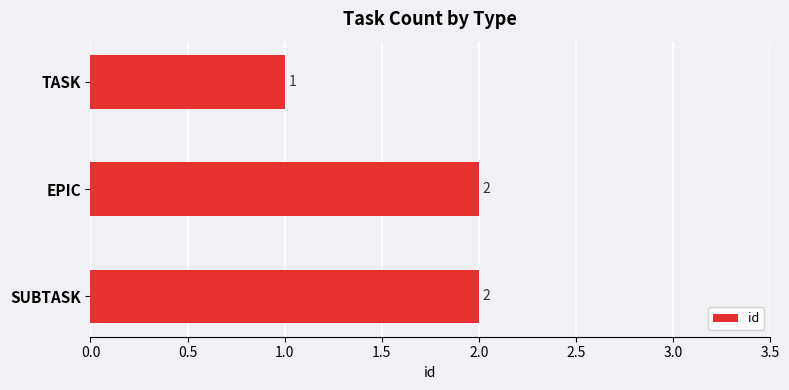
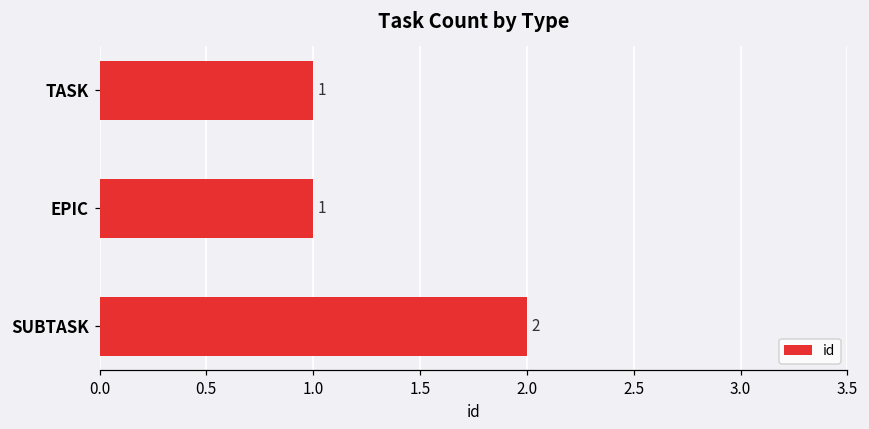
  {
    "TASK": 1,
-   "EPIC": 2,
+   "EPIC": 1,
    "SUBTASK": 2
  }
